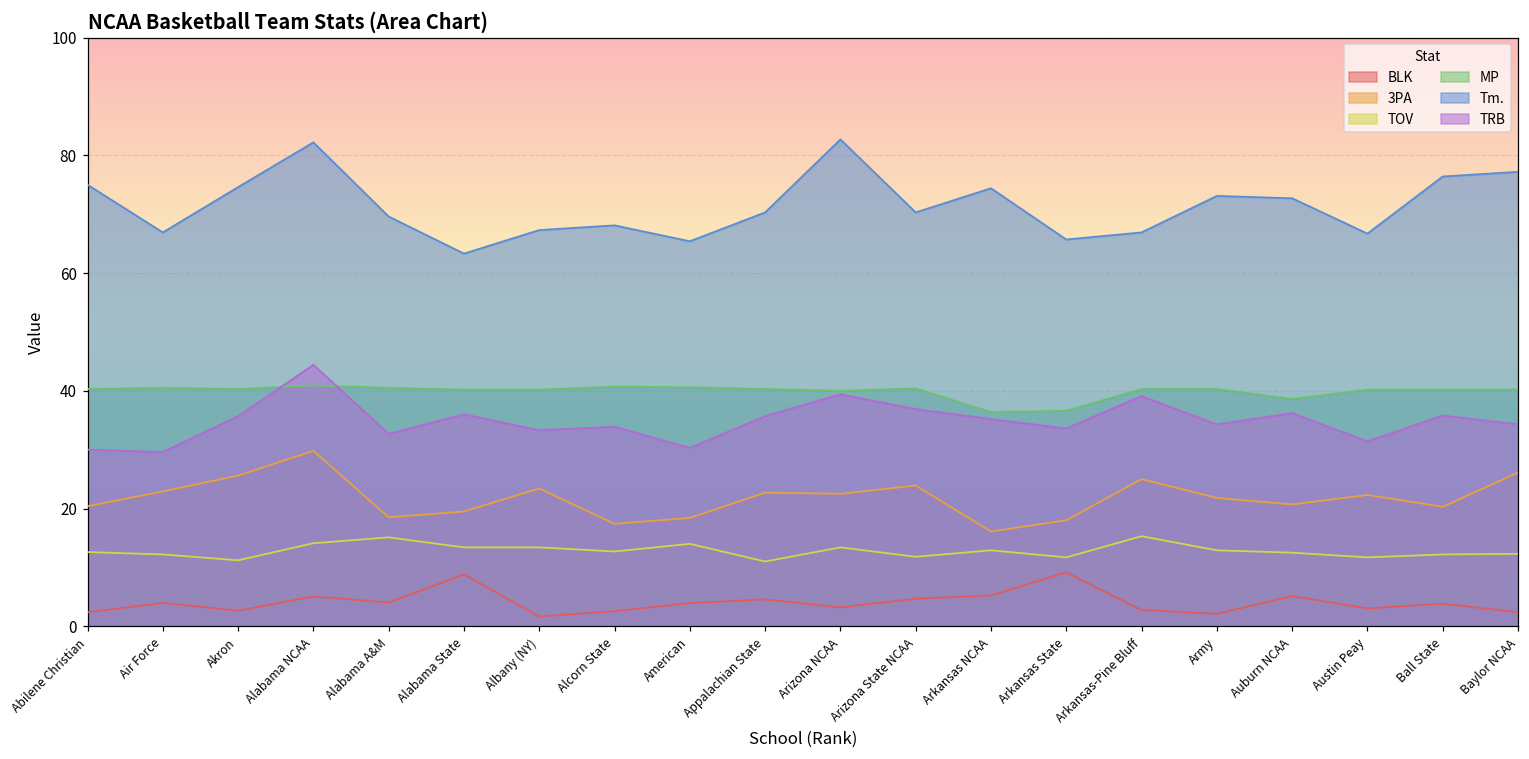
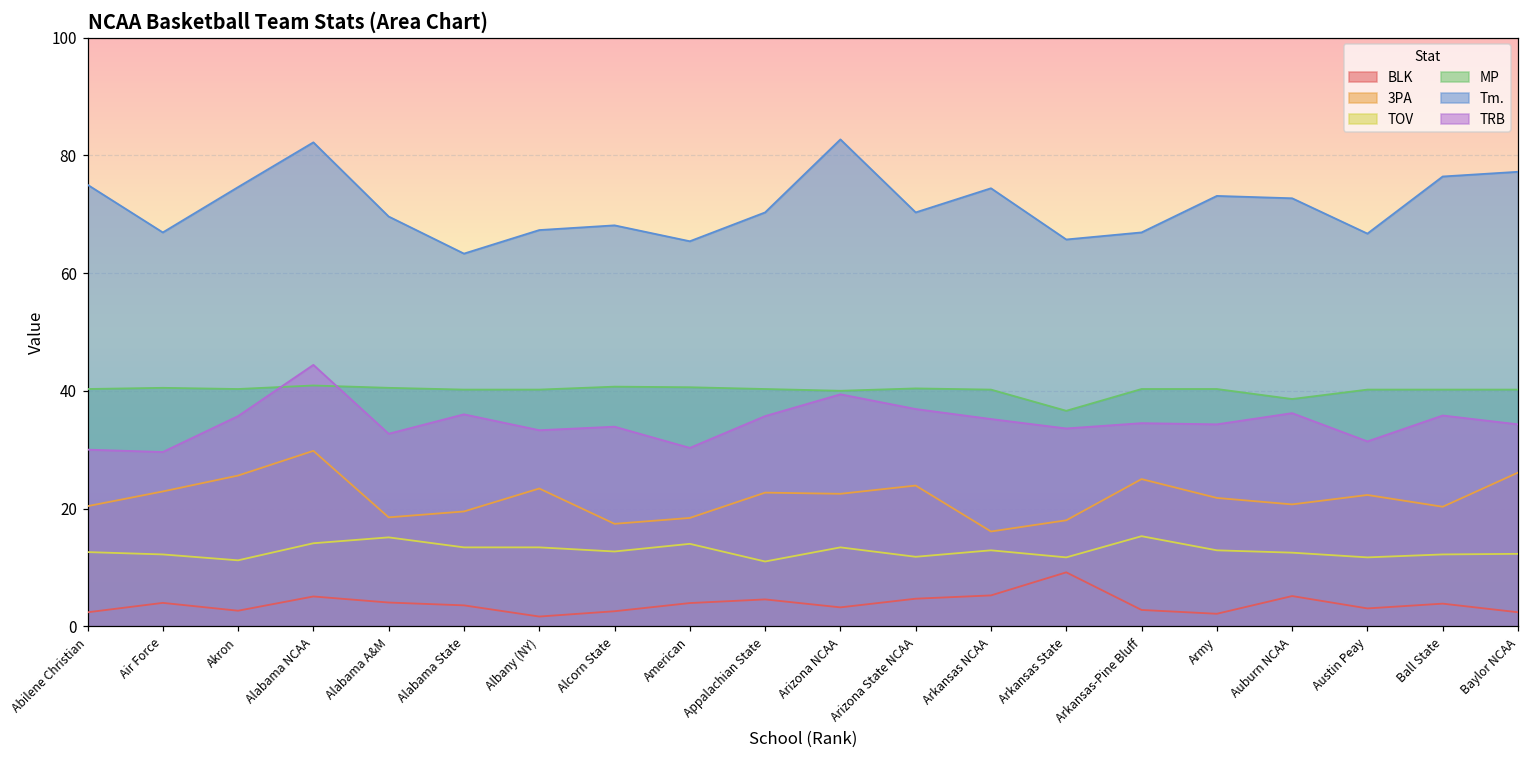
  {
    "BLK": {
      "Abilene Christian": 2,
      "Air Force": 4,
      "Akron": 3,
      "Alabama NCAA": 5,
      "Alabama A&M": 4,
-     "Alabama State": 9,
+     "Alabama State": 4,
      "Albany (NY)": 2,
      "Alcorn State": 3,
      "American": 4,
      "Appalachian State": 5,
      "Arizona NCAA": 3,
      "Arizona State NCAA": 5,
      "Arkansas NCAA": 5,
      "Arkansas State": 9,
      "Arkansas-Pine Bluff": 3,
      "Army": 2,
      "Auburn NCAA": 5,
      "Austin Peay": 3,
      "Ball State": 4,
      "Baylor NCAA": 2
    },
    "MP": {
      "Abilene Christian": 40,
      "Air Force": 41,
      "Akron": 40,
      "Alabama NCAA": 41,
      "Alabama A&M": 41,
      "Alabama State": 40,
      "Albany (NY)": 40,
      "Alcorn State": 41,
      "American": 41,
      "Appalachian State": 40,
      "Arizona NCAA": 40,
      "Arizona State NCAA": 40,
-     "Arkansas NCAA": 36,
+     "Arkansas NCAA": 40,
      "Arkansas State": 37,
      "Arkansas-Pine Bluff": 40,
      "Army": 40,
      "Auburn NCAA": 39,
      "Austin Peay": 40,
      "Ball State": 40,
      "Baylor NCAA": 40
    },
    "Tm.": {
      "Abilene Christian": 75,
      "Air Force": 67,
      "Akron": 75,
      "Alabama NCAA": 82,
      "Alabama A&M": 70,
      "Alabama State": 63,
      "Albany (NY)": 67,
      "Alcorn State": 68,
      "American": 65,
      "Appalachian State": 70,
      "Arizona NCAA": 83,
      "Arizona State NCAA": 70,
      "Arkansas NCAA": 74,
      "Arkansas State": 66,
      "Arkansas-Pine Bluff": 67,
      "Army": 73,
      "Auburn NCAA": 73,
      "Austin Peay": 67,
      "Ball State": 76,
      "Baylor NCAA": 77
    },
    "TRB": {
      "Abilene Christian": 30,
      "Air Force": 30,
      "Akron": 36,
      "Alabama NCAA": 44,
      "Alabama A&M": 33,
      "Alabama State": 36,
      "Albany (NY)": 33,
      "Alcorn State": 34,
      "American": 30,
      "Appalachian State": 36,
      "Arizona NCAA": 39,
      "Arizona State NCAA": 37,
      "Arkansas NCAA": 35,
      "Arkansas State": 34,
-     "Arkansas-Pine Bluff": 39,
+     "Arkansas-Pine Bluff": 35,
      "Army": 34,
      "Auburn NCAA": 36,
      "Austin Peay": 31,
      "Ball State": 36,
      "Baylor NCAA": 34
    }
  }
